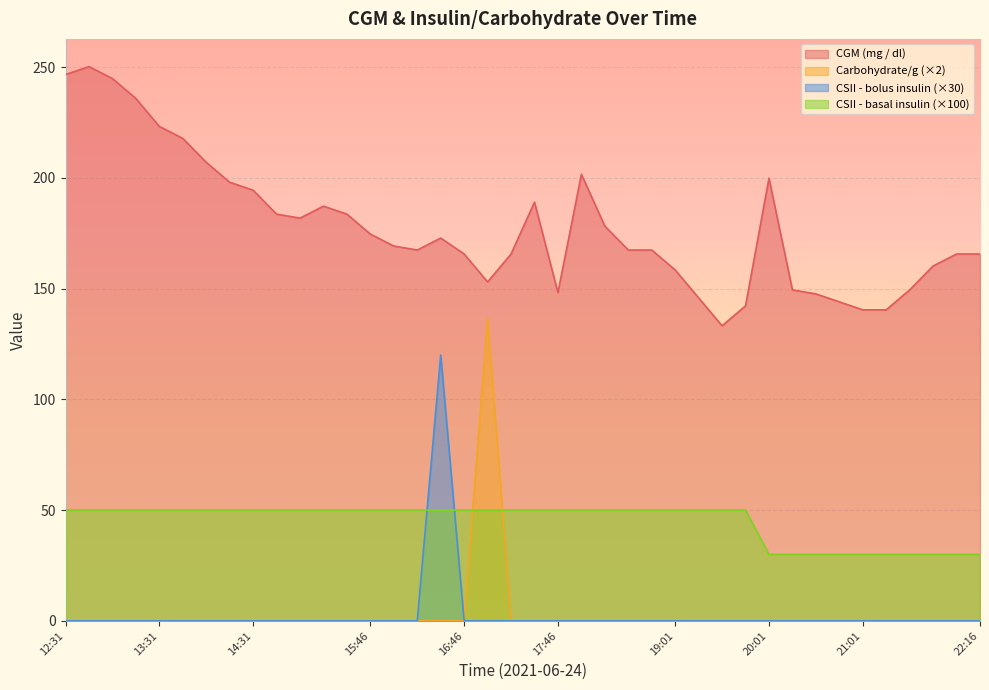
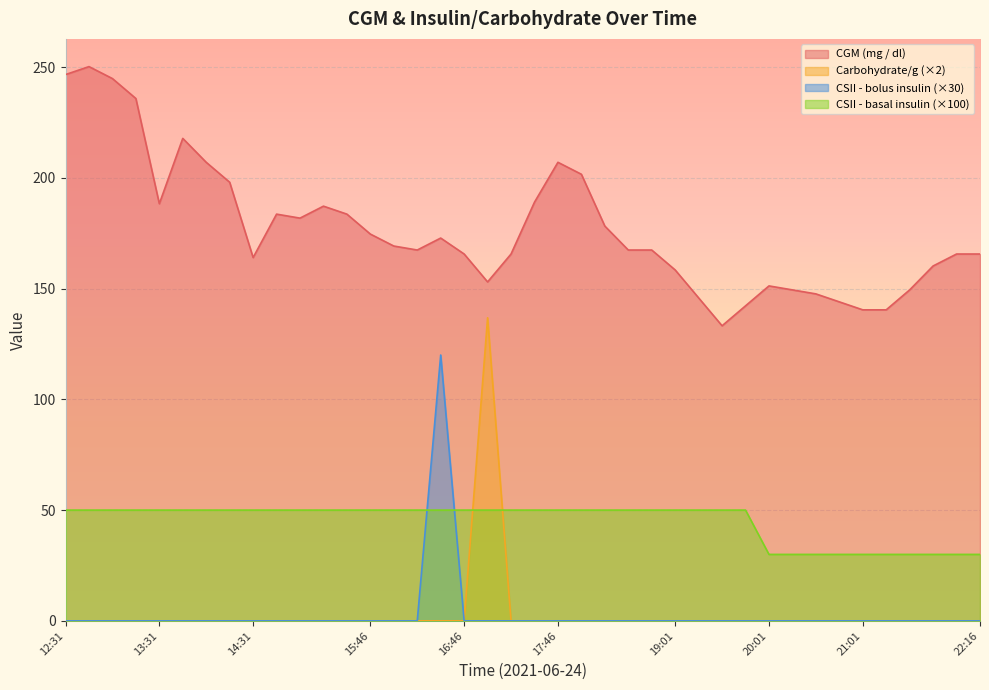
  {
    "CGM (mg / dl)": {
      "12:31": 247,
-     "13:31": 223,
-     "14:31": 194,
+     "13:31": 188,
+     "14:31": 164,
      "15:46": 175,
      "16:46": 166,
-     "17:46": 148,
+     "17:46": 207,
      "19:01": 158,
-     "20:01": 200,
+     "20:01": 151,
      "21:01": 140,
      "22:16": 166
    },
    "CSII - basal insulin (×100)": {
      "12:31": 50,
      "13:31": 50,
      "14:31": 50,
      "15:46": 50,
      "16:46": 50,
      "17:46": 50,
      "19:01": 50,
      "20:01": 30,
      "21:01": 30,
      "22:16": 30
    }
  }
